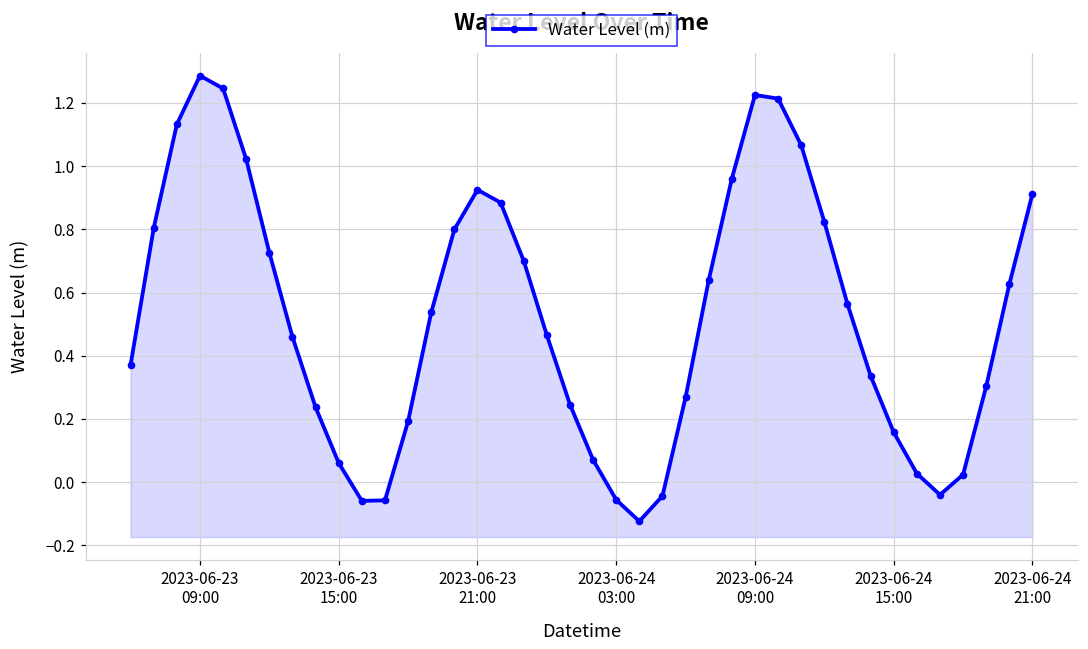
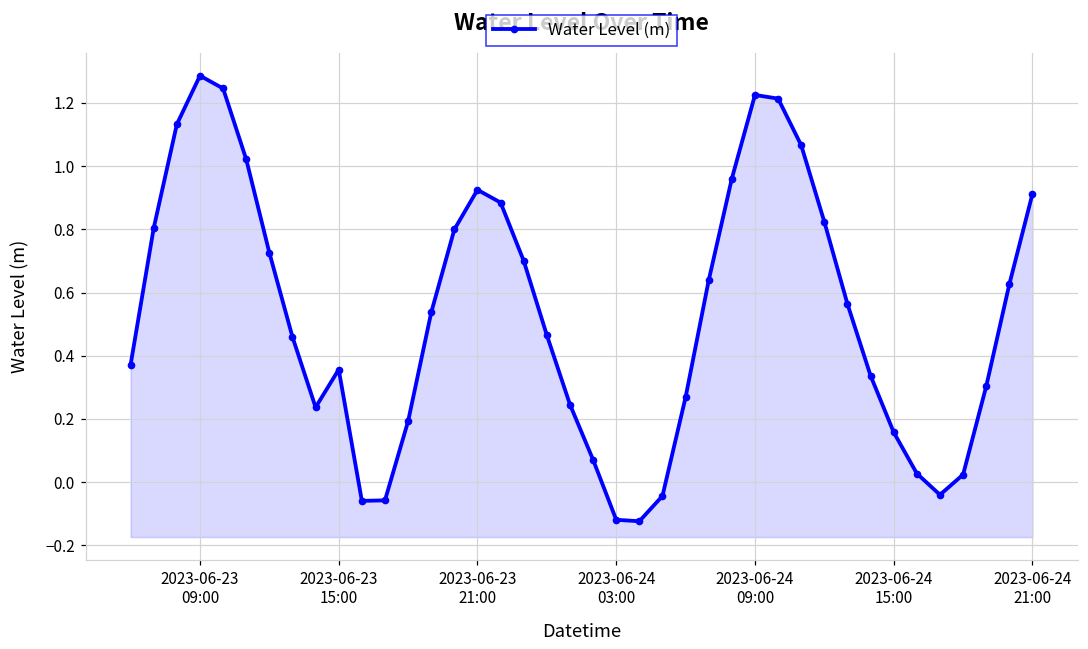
  {
    "2023-06-23 09:00": 1.29,
-   "2023-06-23 15:00": 0.06,
+   "2023-06-23 15:00": 0.36,
    "2023-06-23 21:00": 0.93,
-   "2023-06-24 03:00": -0.06,
+   "2023-06-24 03:00": -0.12,
    "2023-06-24 09:00": 1.23,
    "2023-06-24 15:00": 0.16,
    "2023-06-24 21:00": 0.91
  }
